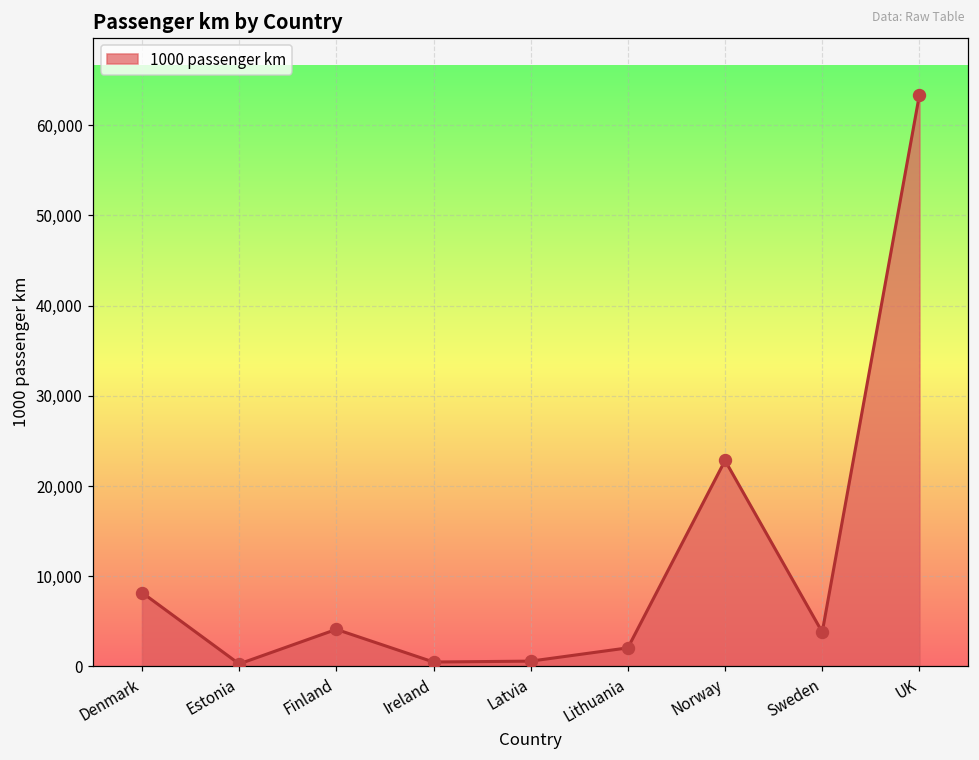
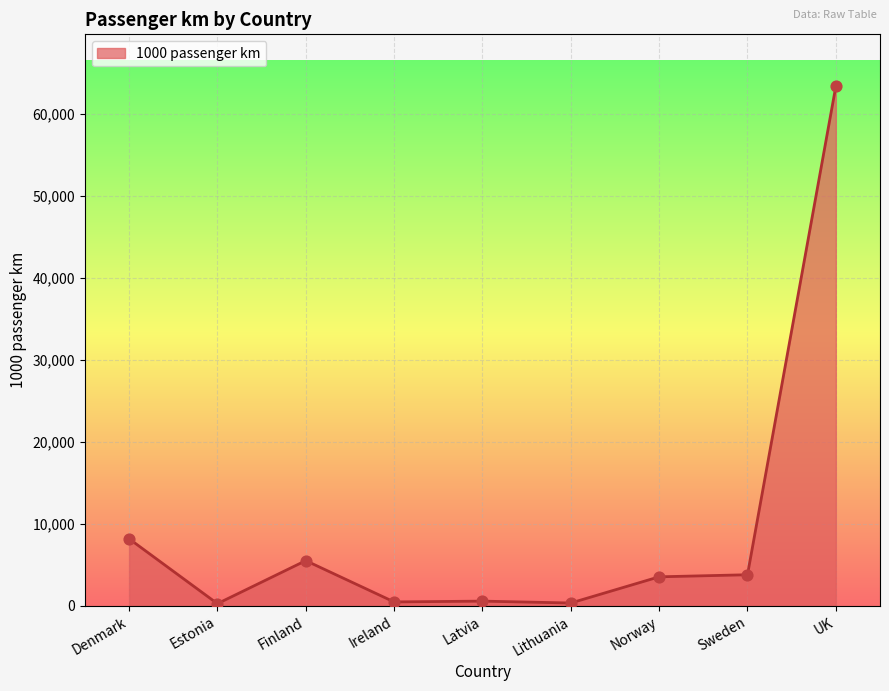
  {
    "Denmark": "8,000",
    "Estonia": "0",
-   "Finland": "4,000",
+   "Finland": "6,000",
    "Ireland": "0",
    "Latvia": "1,000",
-   "Lithuania": "2,000",
-   "Norway": "23,000",
+   "Lithuania": "0",
+   "Norway": "4,000",
    "Sweden": "4,000",
    "UK": "63,000"
  }
